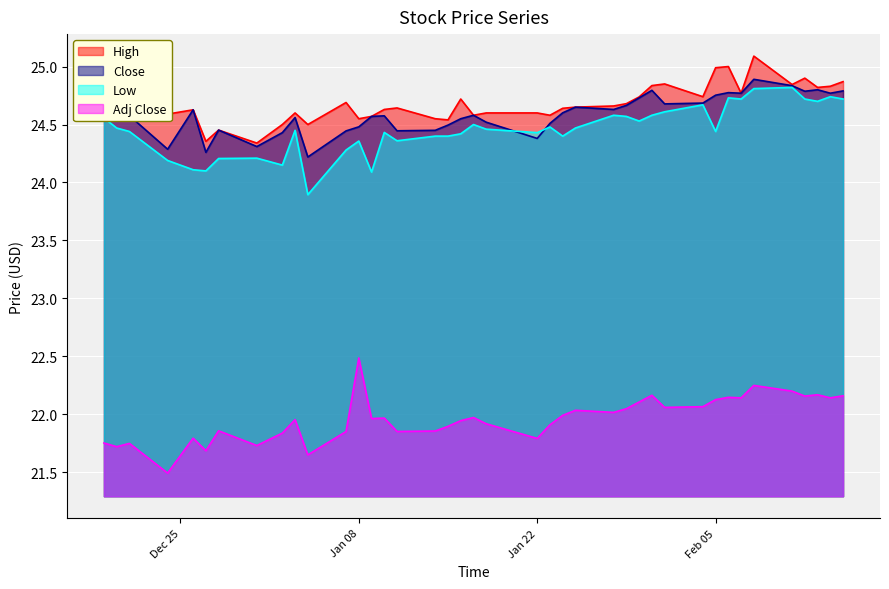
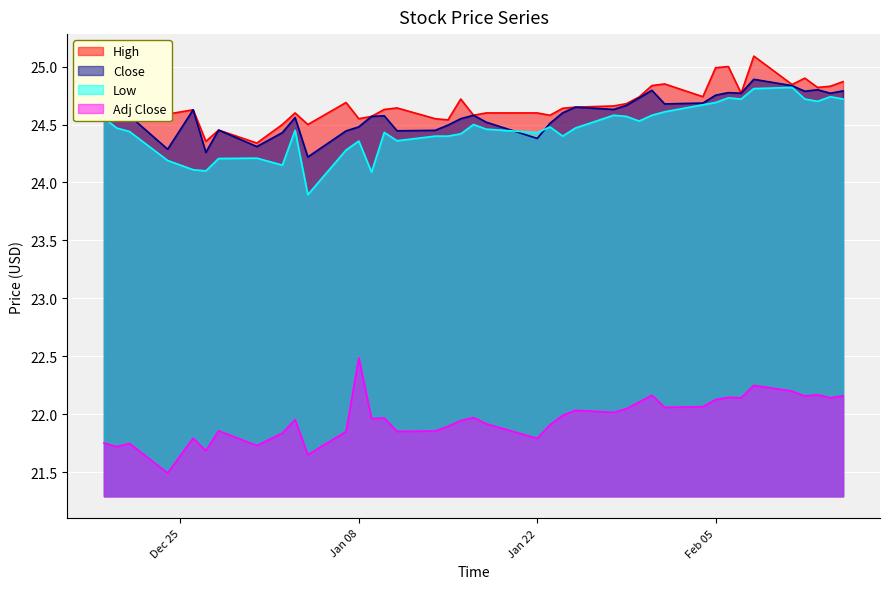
  {
    "High": {
      "Jan 08": 24.55,
      "Jan 22": 24.60,
      "Feb 05": 24.99
    },
    "Close": {
      "Jan 08": 24.48,
      "Jan 22": 24.38,
      "Feb 05": 24.75
    },
    "Low": {
      "Jan 08": 24.36,
      "Jan 22": 24.43,
-     "Feb 05": 24.44
+     "Feb 05": 24.69
    },
    "Adj Close": {
      "Jan 08": 22.49,
      "Jan 22": 21.79,
      "Feb 05": 22.13
    }
  }
